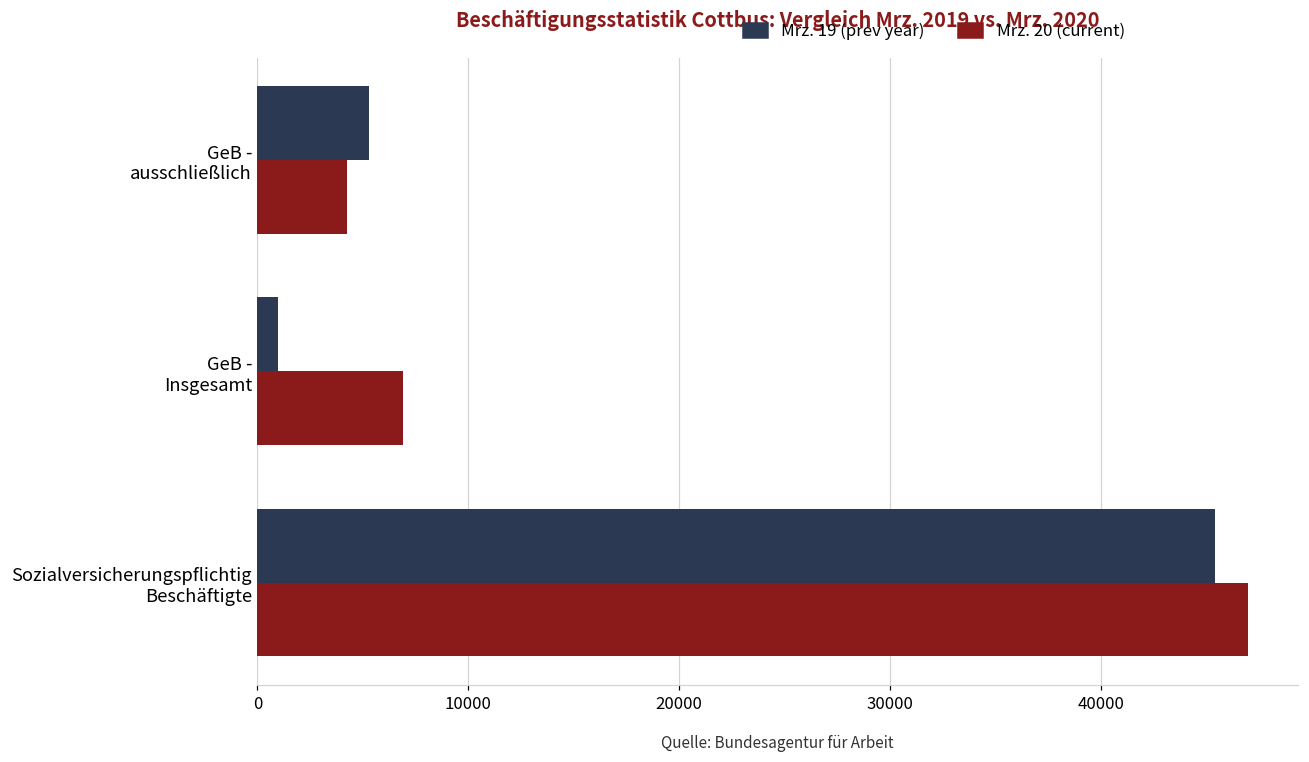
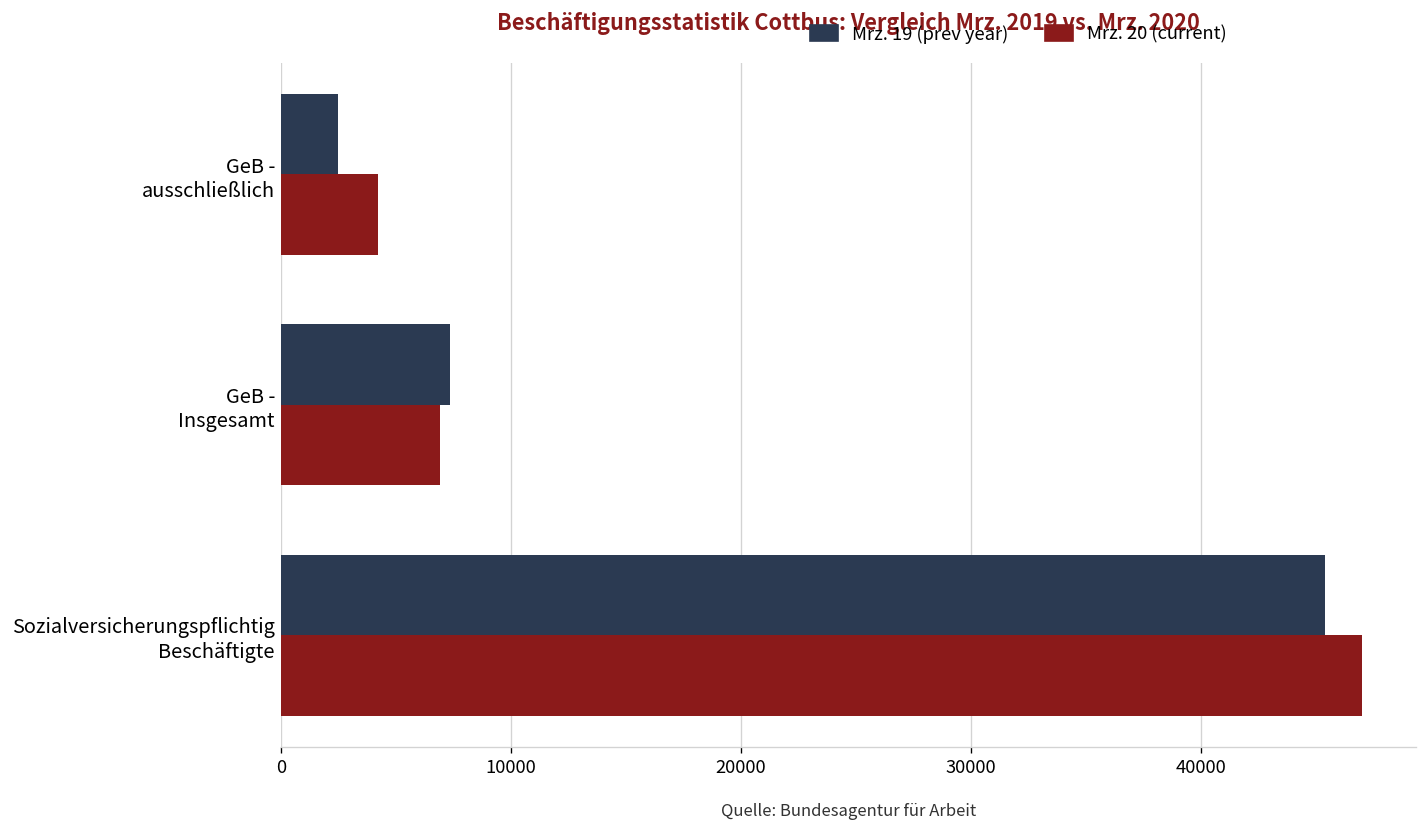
  {
    "Mrz. 19 (prev year)": {
-     "GeB - ausschließlich": 5300,
-     "GeB - Insgesamt": 1000,
+     "GeB - ausschließlich": 2500,
+     "GeB - Insgesamt": 7300,
      "Sozialversicherungspflichtig Beschäftigte": 45400
    },
    "Mrz. 20 (current)": {
      "GeB - ausschließlich": 4200,
      "GeB - Insgesamt": 6900,
      "Sozialversicherungspflichtig Beschäftigte": 47000
    }
  }
